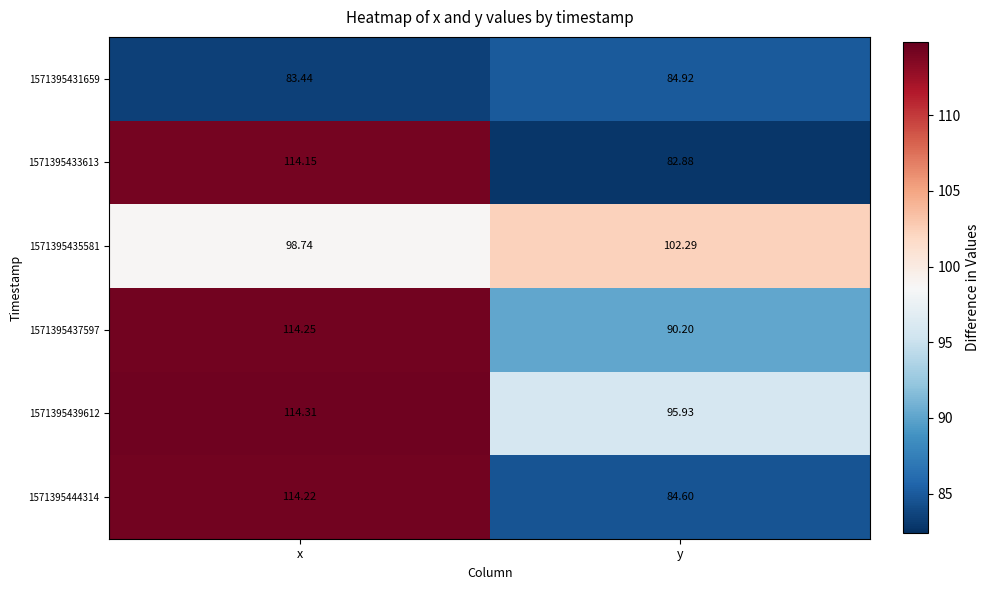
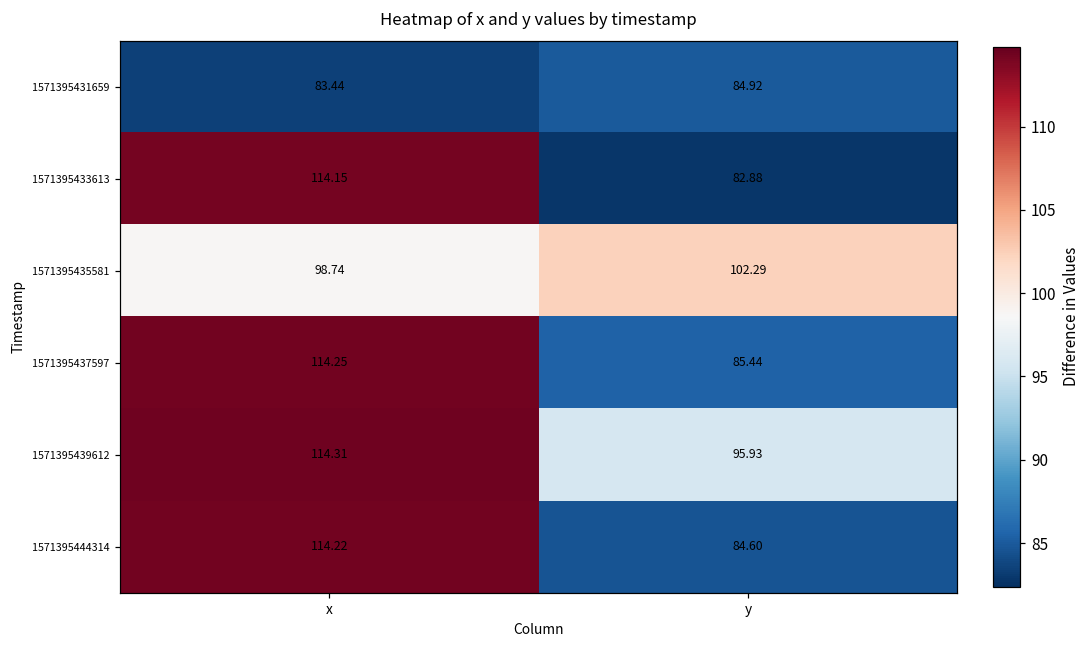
  {
    "1571395431659": {
      "x": 83.44,
      "y": 84.92
    },
    "1571395433613": {
      "x": 114.15,
      "y": 82.88
    },
    "1571395435581": {
      "x": 98.74,
      "y": 102.29
    },
    "1571395437597": {
      "x": 114.25,
-     "y": 90.20
+     "y": 85.44
    },
    "1571395439612": {
      "x": 114.31,
      "y": 95.93
    },
    "1571395444314": {
      "x": 114.22,
      "y": 84.60
    }
  }
